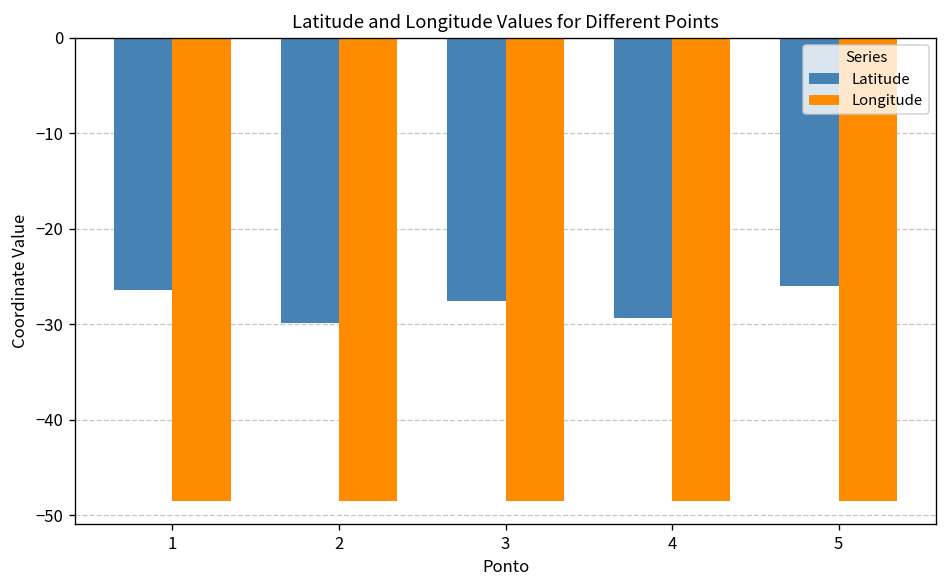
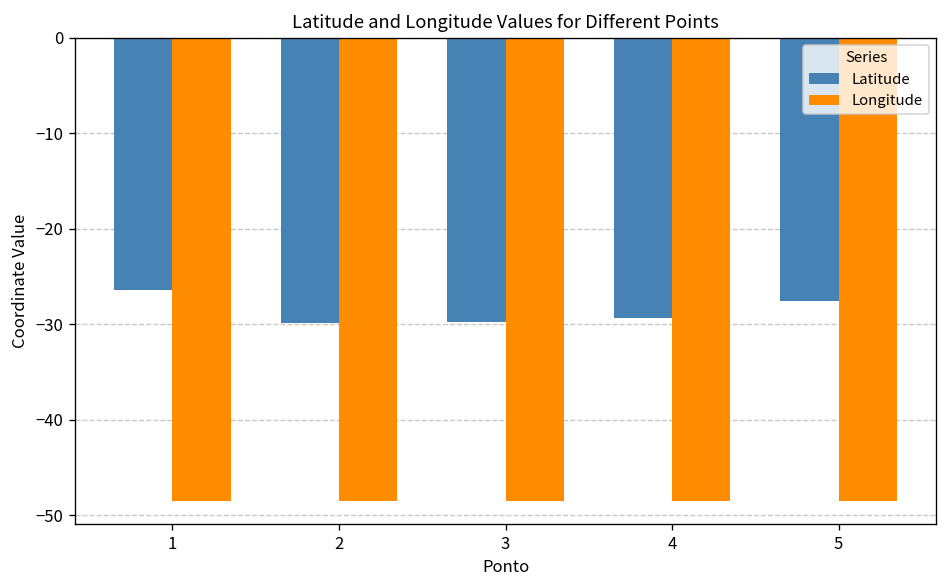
  {
    "Latitude": {
      "1": -26,
      "2": -30,
-     "3": -28,
+     "3": -30,
      "4": -29,
-     "5": -26
+     "5": -28
    },
    "Longitude": {
      "1": -49,
      "2": -49,
      "3": -49,
      "4": -49,
      "5": -49
    }
  }
